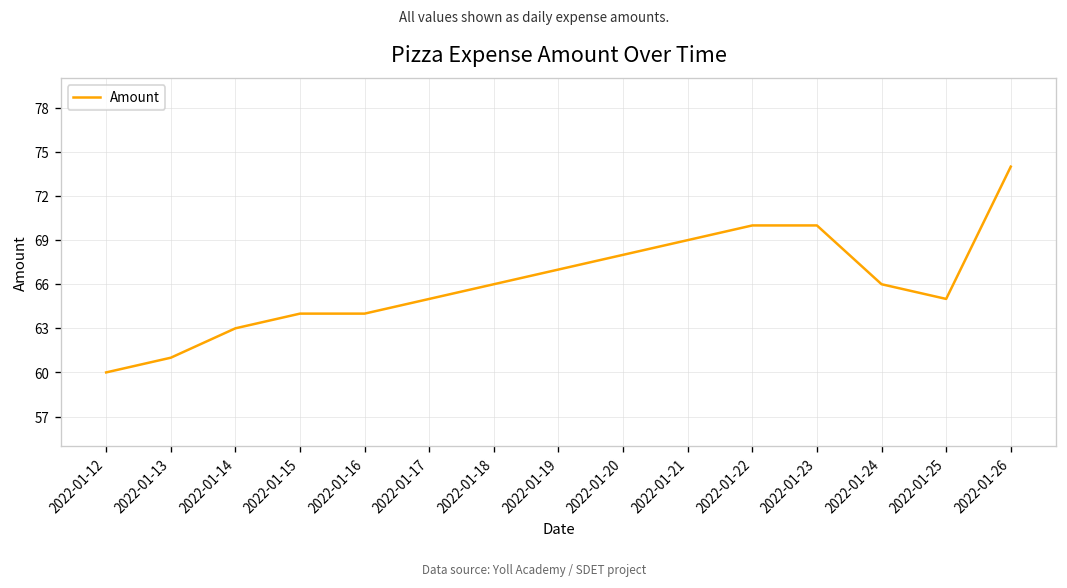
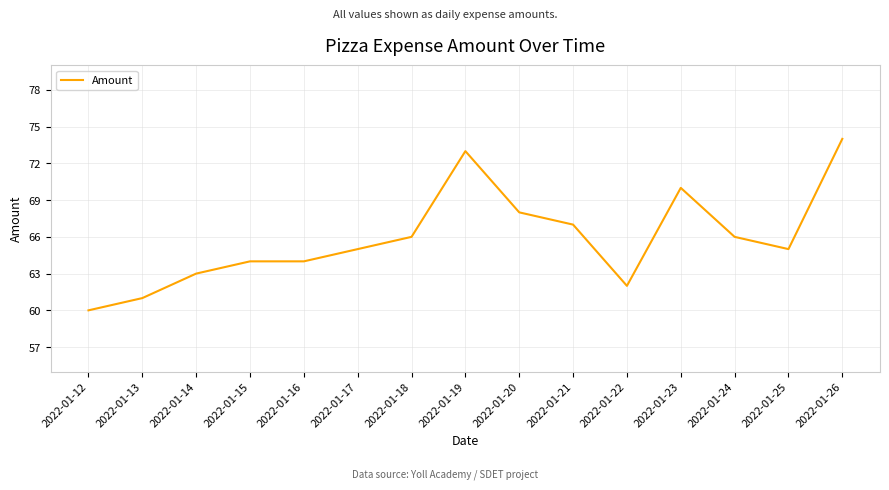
  {
    "2022-01-12": 60,
    "2022-01-13": 61,
    "2022-01-14": 63,
    "2022-01-15": 64,
    "2022-01-16": 64,
    "2022-01-17": 65,
    "2022-01-18": 66,
-   "2022-01-19": 67,
+   "2022-01-19": 73,
    "2022-01-20": 68,
-   "2022-01-21": 69,
-   "2022-01-22": 70,
+   "2022-01-21": 67,
+   "2022-01-22": 62,
    "2022-01-23": 70,
    "2022-01-24": 66,
    "2022-01-25": 65,
    "2022-01-26": 74
  }
